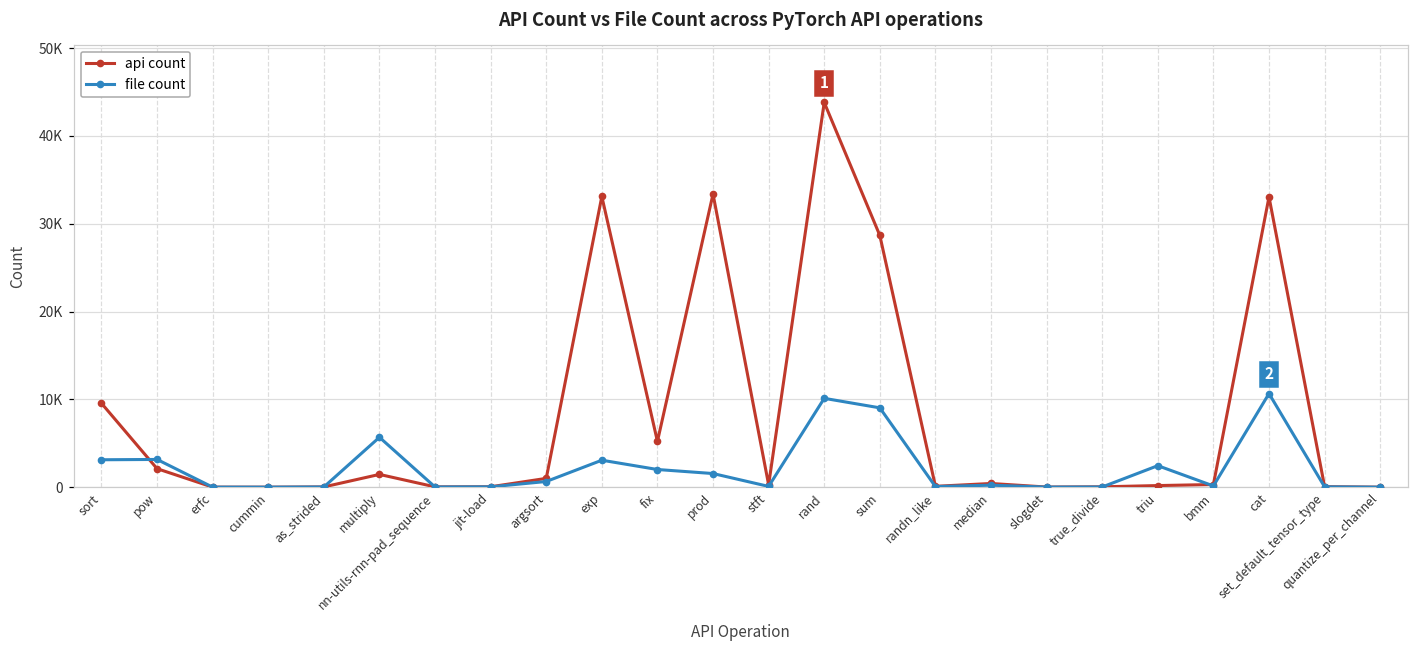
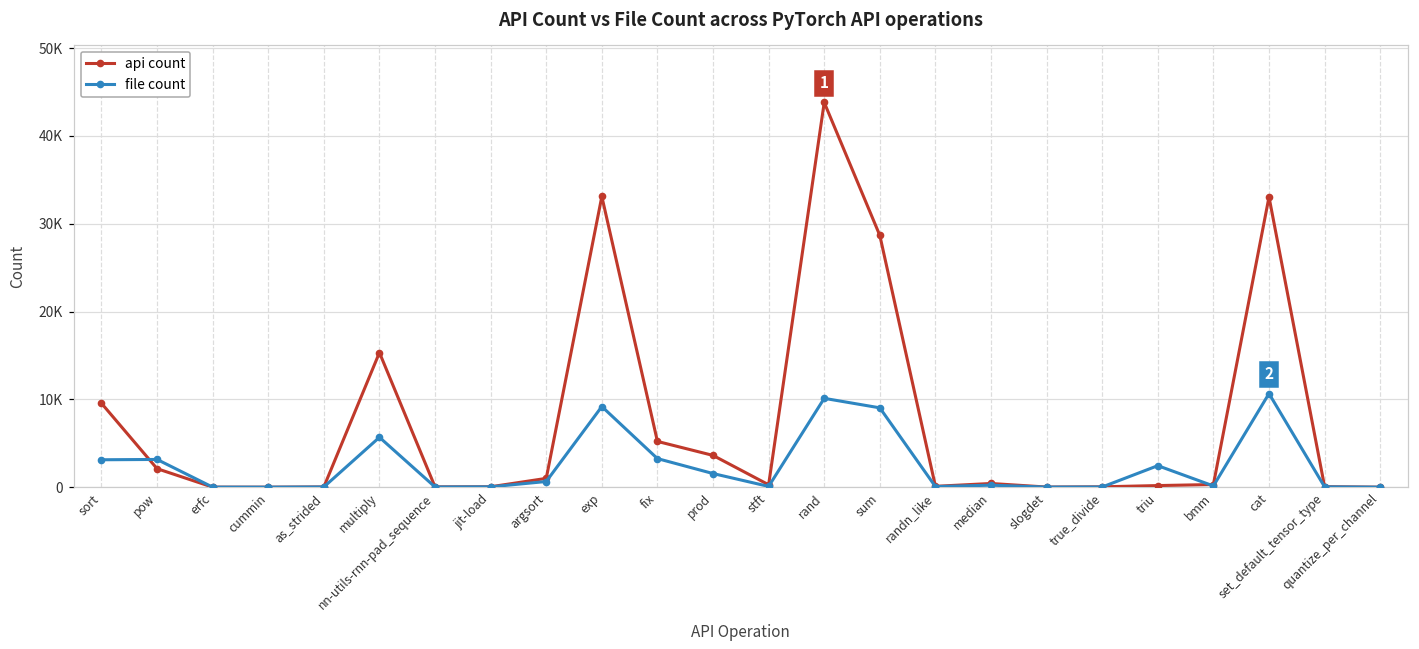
  {
    "api count": {
      "sort": 10000,
      "pow": 2000,
-     "multiply": 1000,
+     "multiply": 15000,
      "argsort": 1000,
      "exp": 33000,
      "fix": 5000,
-     "prod": 33000,
+     "prod": 4000,
      "sum": 29000,
      "triu": 0,
      "cat": 33000
    },
    "file count": {
      "sort": 3000,
      "pow": 3000,
      "multiply": 6000,
      "argsort": 1000,
-     "exp": 3000,
-     "fix": 2000,
+     "exp": 9000,
+     "fix": 3000,
      "prod": 2000,
      "rand": 10000,
      "sum": 9000,
      "triu": 2000
    }
  }
